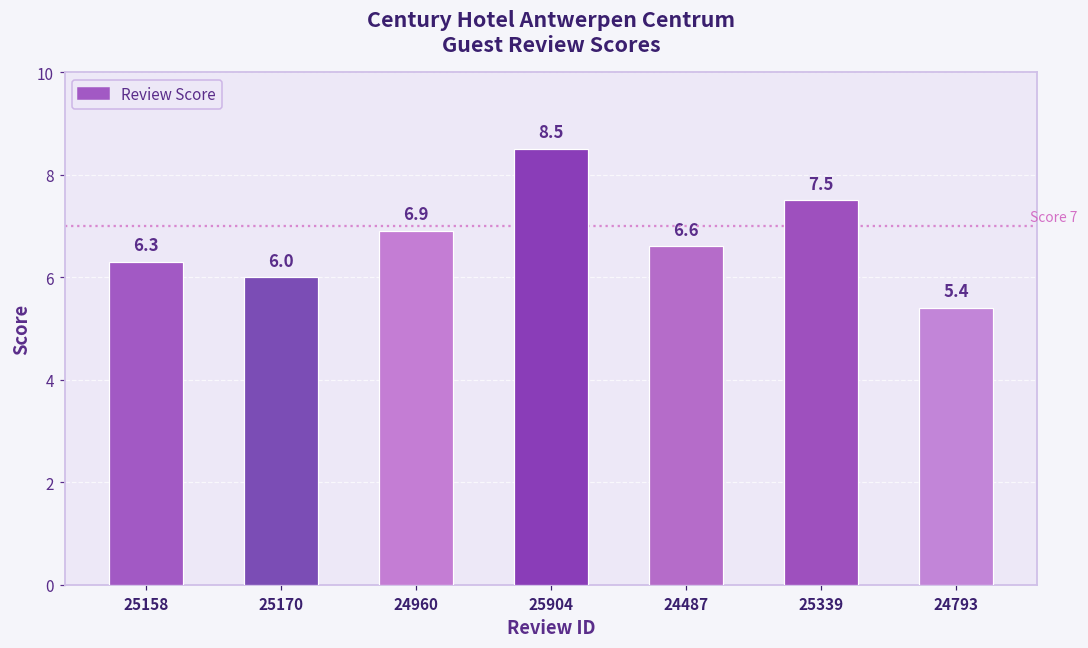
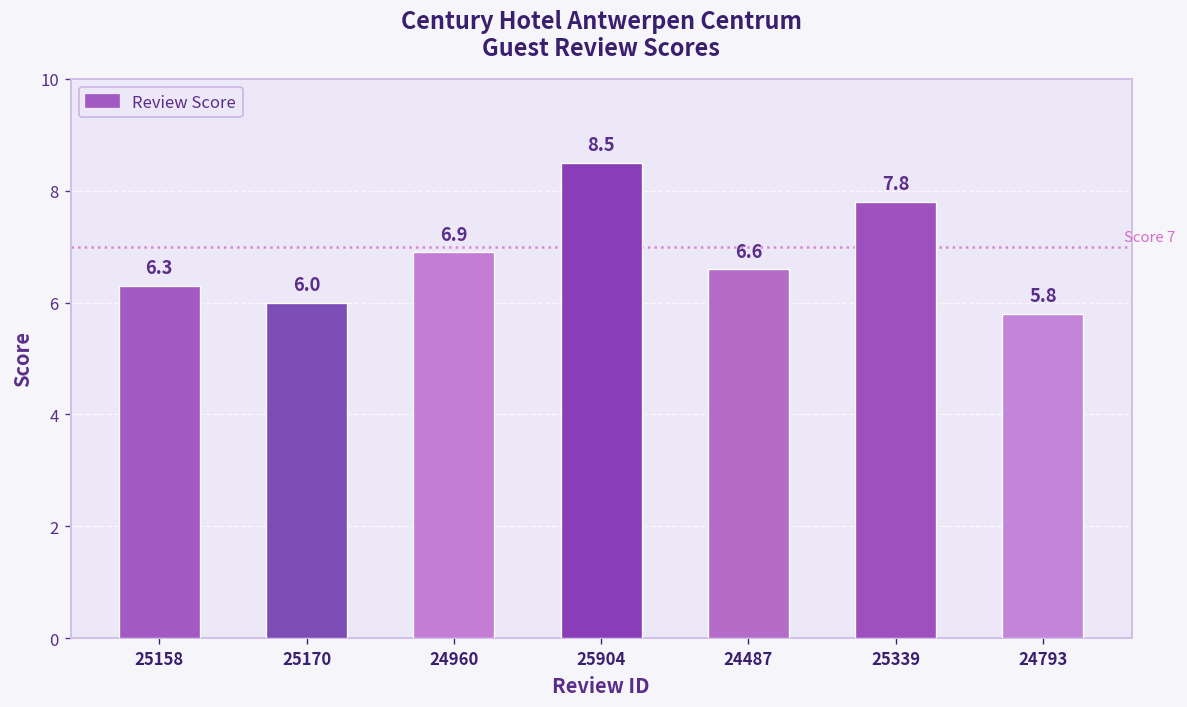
  {
    "25158": 6.3,
    "25170": 6.0,
    "24960": 6.9,
    "25904": 8.5,
    "24487": 6.6,
-   "25339": 7.5,
-   "24793": 5.4
+   "25339": 7.8,
+   "24793": 5.8
  }
